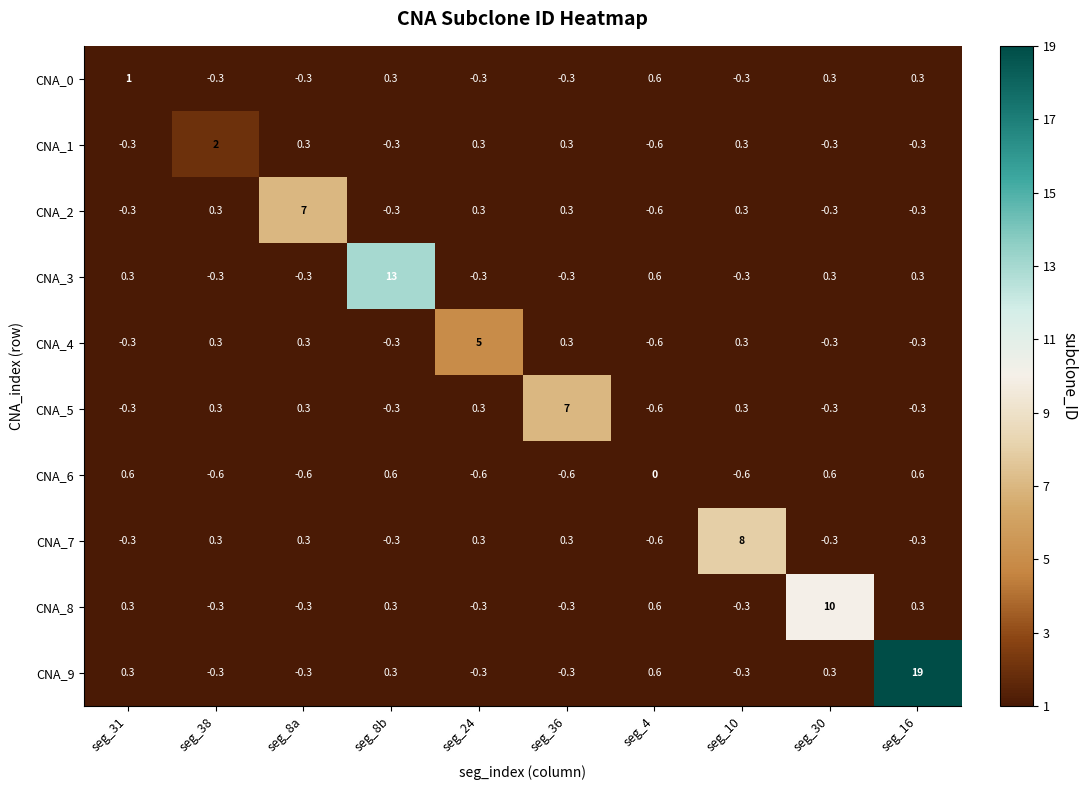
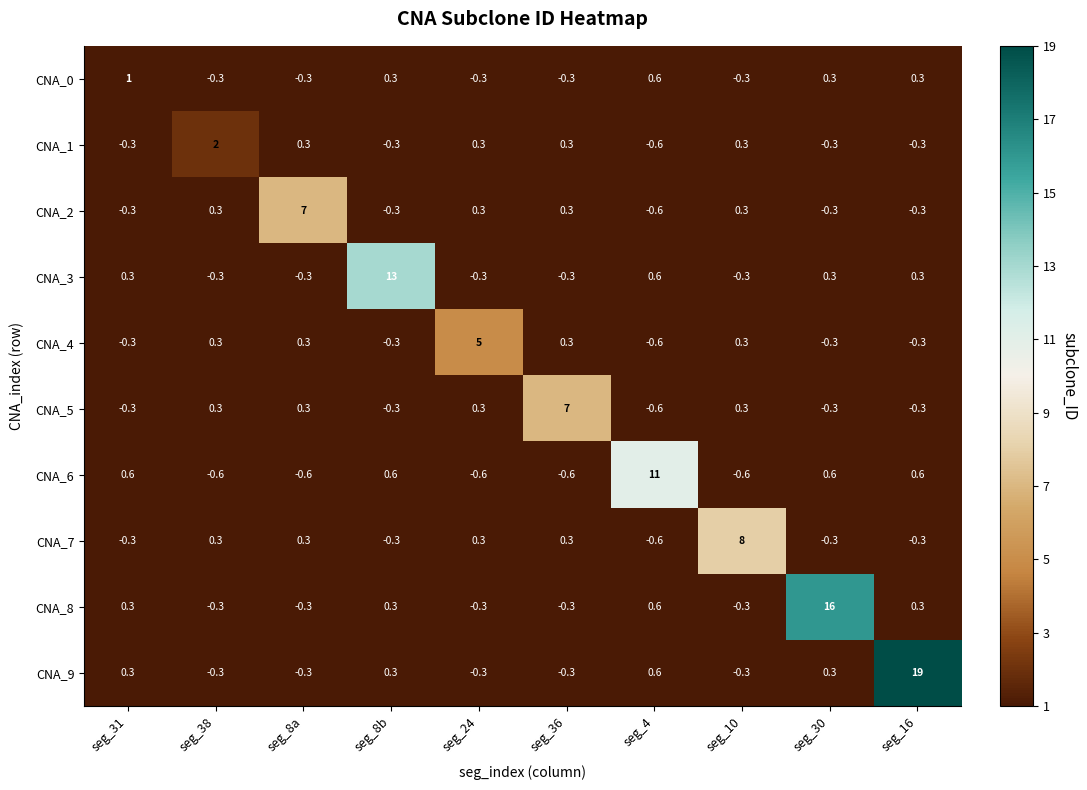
  {
    "CNA_0": {
      "seg_31": 1,
      "seg_38": -0.3,
      "seg_8a": -0.3,
      "seg_8b": 0.3,
      "seg_24": -0.3,
      "seg_36": -0.3,
      "seg_4": 0.6,
      "seg_10": -0.3,
      "seg_30": 0.3,
      "seg_16": 0.3
    },
    "CNA_1": {
      "seg_31": -0.3,
      "seg_38": 2,
      "seg_8a": 0.3,
      "seg_8b": -0.3,
      "seg_24": 0.3,
      "seg_36": 0.3,
      "seg_4": -0.6,
      "seg_10": 0.3,
      "seg_30": -0.3,
      "seg_16": -0.3
    },
    "CNA_2": {
      "seg_31": -0.3,
      "seg_38": 0.3,
      "seg_8a": 7,
      "seg_8b": -0.3,
      "seg_24": 0.3,
      "seg_36": 0.3,
      "seg_4": -0.6,
      "seg_10": 0.3,
      "seg_30": -0.3,
      "seg_16": -0.3
    },
    "CNA_3": {
      "seg_31": 0.3,
      "seg_38": -0.3,
      "seg_8a": -0.3,
      "seg_8b": 13,
      "seg_24": -0.3,
      "seg_36": -0.3,
      "seg_4": 0.6,
      "seg_10": -0.3,
      "seg_30": 0.3,
      "seg_16": 0.3
    },
    "CNA_4": {
      "seg_31": -0.3,
      "seg_38": 0.3,
      "seg_8a": 0.3,
      "seg_8b": -0.3,
      "seg_24": 5,
      "seg_36": 0.3,
      "seg_4": -0.6,
      "seg_10": 0.3,
      "seg_30": -0.3,
      "seg_16": -0.3
    },
    "CNA_5": {
      "seg_31": -0.3,
      "seg_38": 0.3,
      "seg_8a": 0.3,
      "seg_8b": -0.3,
      "seg_24": 0.3,
      "seg_36": 7,
      "seg_4": -0.6,
      "seg_10": 0.3,
      "seg_30": -0.3,
      "seg_16": -0.3
    },
    "CNA_6": {
      "seg_31": 0.6,
      "seg_38": -0.6,
      "seg_8a": -0.6,
      "seg_8b": 0.6,
      "seg_24": -0.6,
      "seg_36": -0.6,
-     "seg_4": 0,
+     "seg_4": 11,
      "seg_10": -0.6,
      "seg_30": 0.6,
      "seg_16": 0.6
    },
    "CNA_7": {
      "seg_31": -0.3,
      "seg_38": 0.3,
      "seg_8a": 0.3,
      "seg_8b": -0.3,
      "seg_24": 0.3,
      "seg_36": 0.3,
      "seg_4": -0.6,
      "seg_10": 8,
      "seg_30": -0.3,
      "seg_16": -0.3
    },
    "CNA_8": {
      "seg_31": 0.3,
      "seg_38": -0.3,
      "seg_8a": -0.3,
      "seg_8b": 0.3,
      "seg_24": -0.3,
      "seg_36": -0.3,
      "seg_4": 0.6,
      "seg_10": -0.3,
-     "seg_30": 10,
+     "seg_30": 16,
      "seg_16": 0.3
    },
    "CNA_9": {
      "seg_31": 0.3,
      "seg_38": -0.3,
      "seg_8a": -0.3,
      "seg_8b": 0.3,
      "seg_24": -0.3,
      "seg_36": -0.3,
      "seg_4": 0.6,
      "seg_10": -0.3,
      "seg_30": 0.3,
      "seg_16": 19
    }
  }
